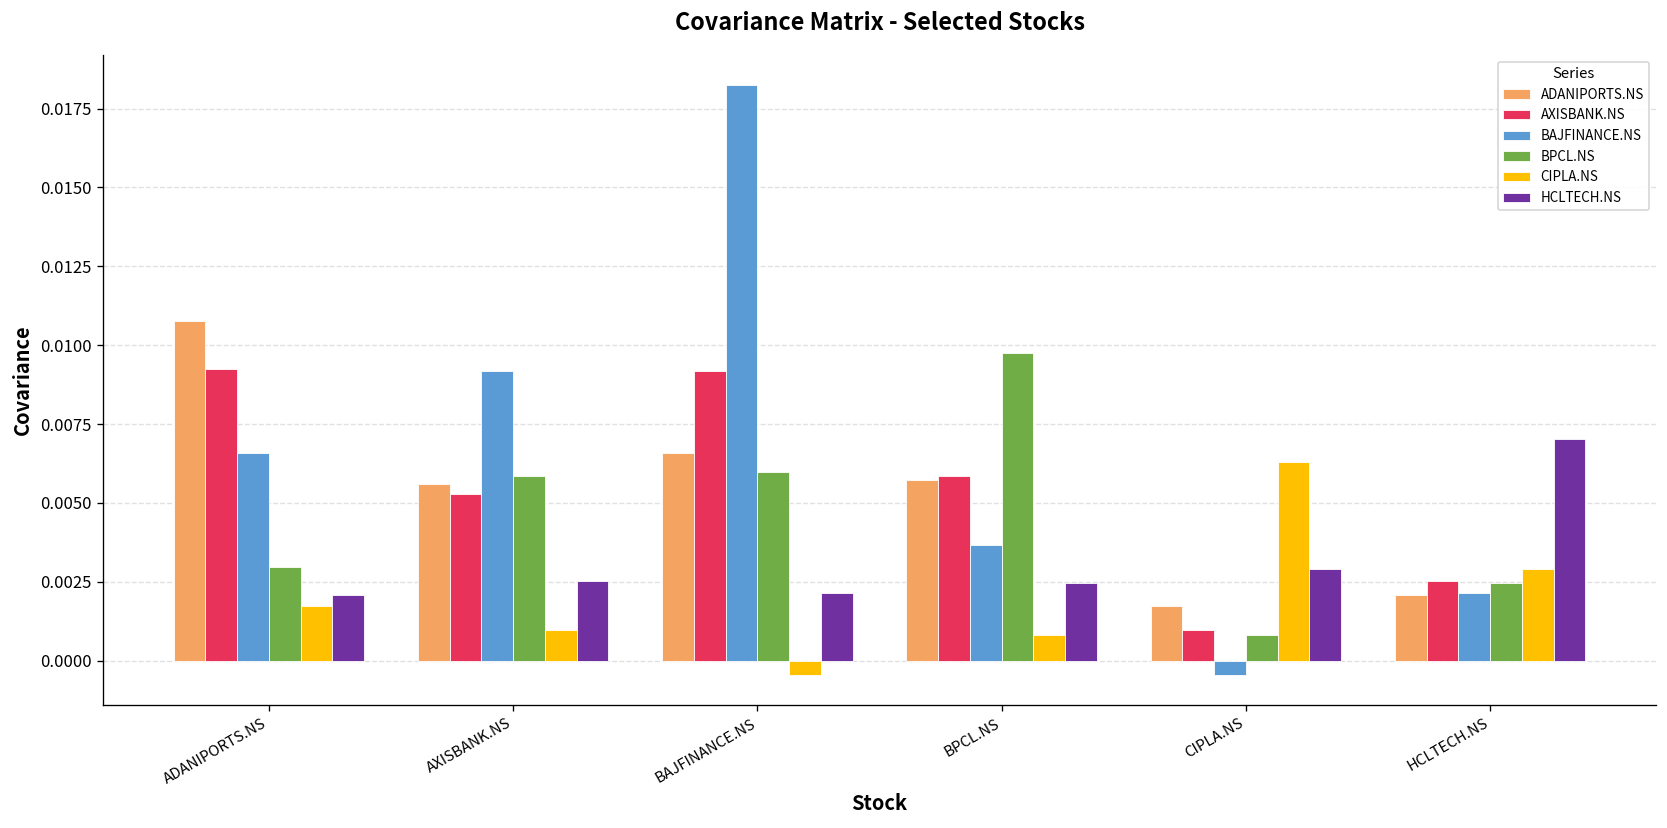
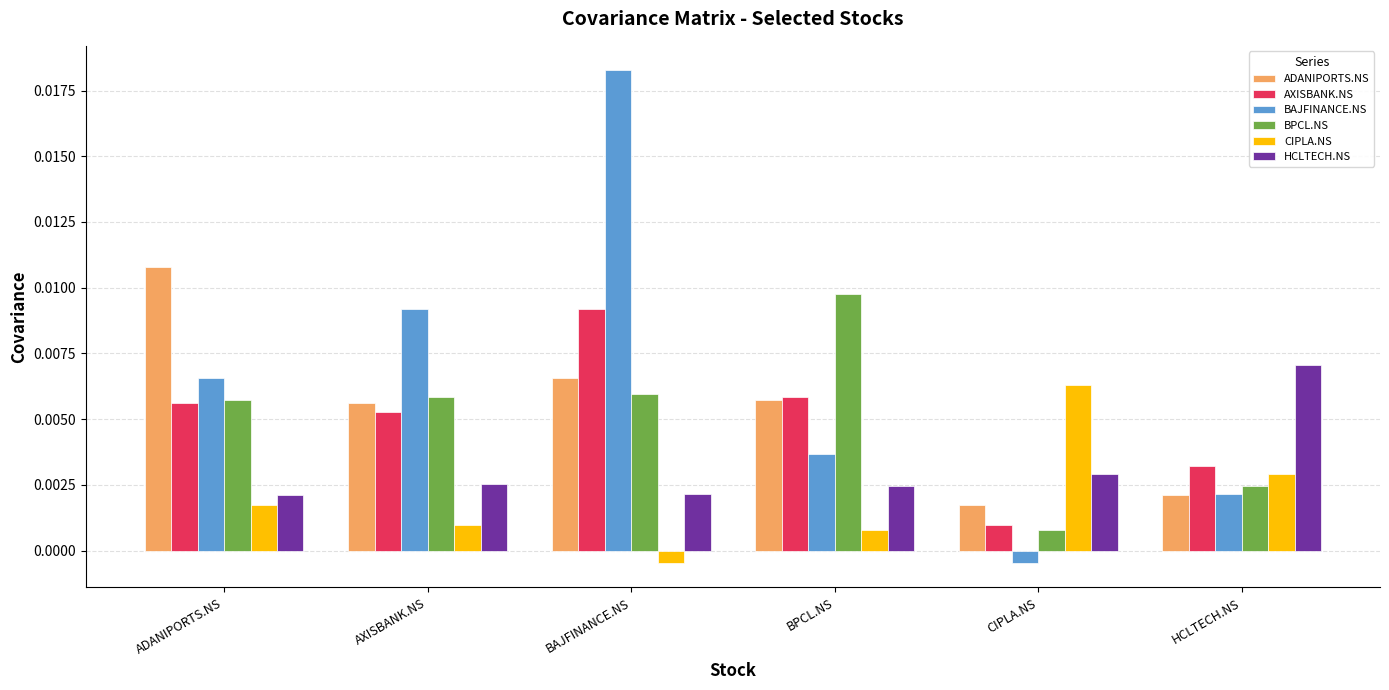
  {
    "ADANIPORTS.NS": {
      "ADANIPORTS.NS": 0.0108,
      "AXISBANK.NS": 0.0056,
      "BAJFINANCE.NS": 0.0066,
      "BPCL.NS": 0.0057,
      "CIPLA.NS": 0.0017,
      "HCLTECH.NS": 0.0021
    },
    "AXISBANK.NS": {
-     "ADANIPORTS.NS": 0.0092,
+     "ADANIPORTS.NS": 0.0056,
      "AXISBANK.NS": 0.0053,
      "BAJFINANCE.NS": 0.0092,
      "BPCL.NS": 0.0058,
      "CIPLA.NS": 0.0010,
-     "HCLTECH.NS": 0.0025
+     "HCLTECH.NS": 0.0032
    },
    "BAJFINANCE.NS": {
      "ADANIPORTS.NS": 0.0066,
      "AXISBANK.NS": 0.0092,
      "BAJFINANCE.NS": 0.0183,
      "BPCL.NS": 0.0037,
      "CIPLA.NS": -0.0005,
      "HCLTECH.NS": 0.0021
    },
    "BPCL.NS": {
-     "ADANIPORTS.NS": 0.0030,
+     "ADANIPORTS.NS": 0.0057,
      "AXISBANK.NS": 0.0058,
      "BAJFINANCE.NS": 0.0060,
      "BPCL.NS": 0.0098,
      "CIPLA.NS": 0.0008,
      "HCLTECH.NS": 0.0025
    },
    "CIPLA.NS": {
      "ADANIPORTS.NS": 0.0017,
      "AXISBANK.NS": 0.0010,
      "BAJFINANCE.NS": -0.0005,
      "BPCL.NS": 0.0008,
      "CIPLA.NS": 0.0063,
      "HCLTECH.NS": 0.0029
    },
    "HCLTECH.NS": {
      "ADANIPORTS.NS": 0.0021,
      "AXISBANK.NS": 0.0025,
      "BAJFINANCE.NS": 0.0021,
      "BPCL.NS": 0.0025,
      "CIPLA.NS": 0.0029,
      "HCLTECH.NS": 0.0070
    }
  }
